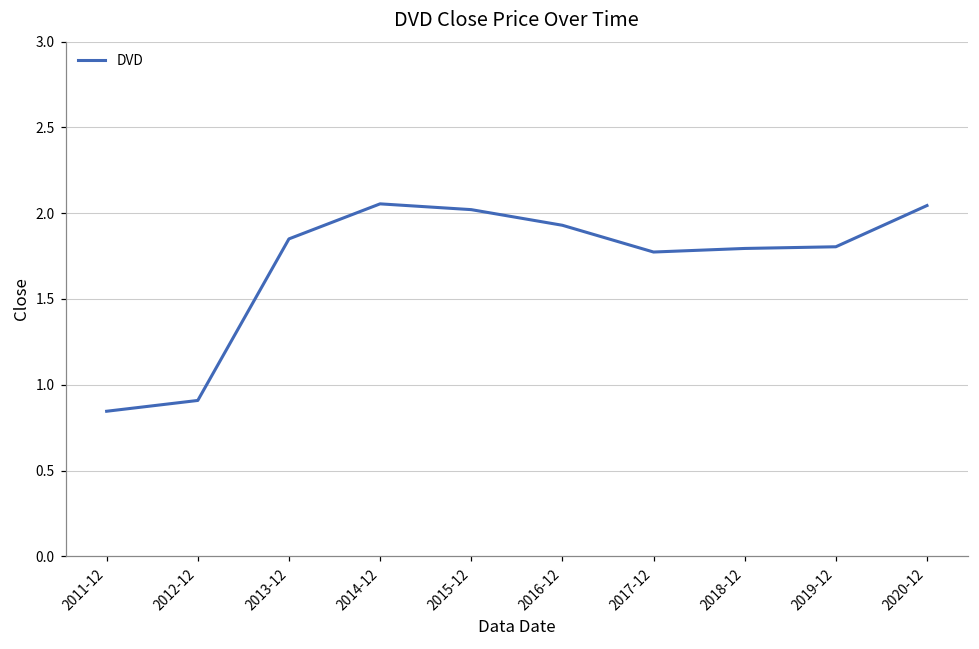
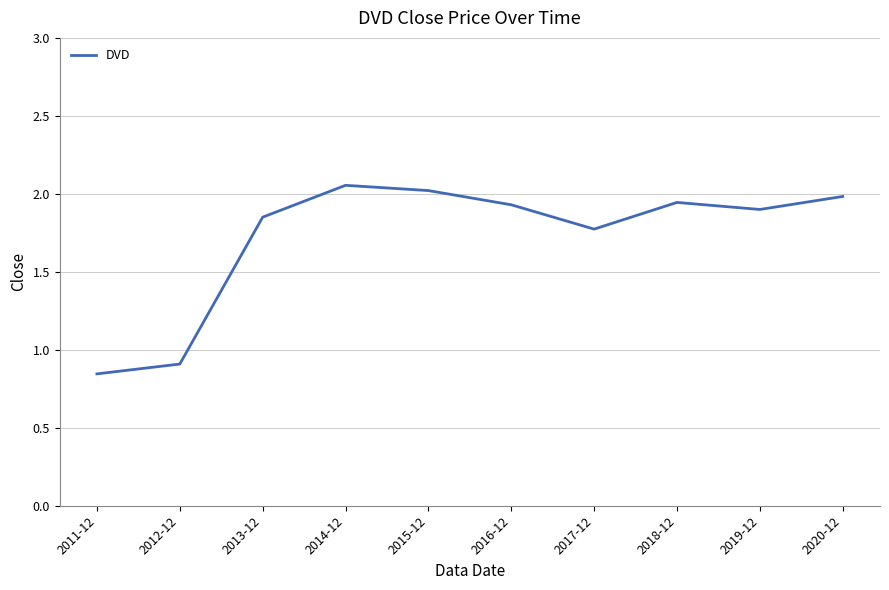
  {
    "2011-12": 0.85,
    "2012-12": 0.91,
    "2013-12": 1.85,
    "2014-12": 2.05,
    "2015-12": 2.02,
    "2016-12": 1.93,
    "2017-12": 1.77,
-   "2018-12": 1.79,
-   "2019-12": 1.80,
-   "2020-12": 2.04
+   "2018-12": 1.94,
+   "2019-12": 1.90,
+   "2020-12": 1.98
  }
